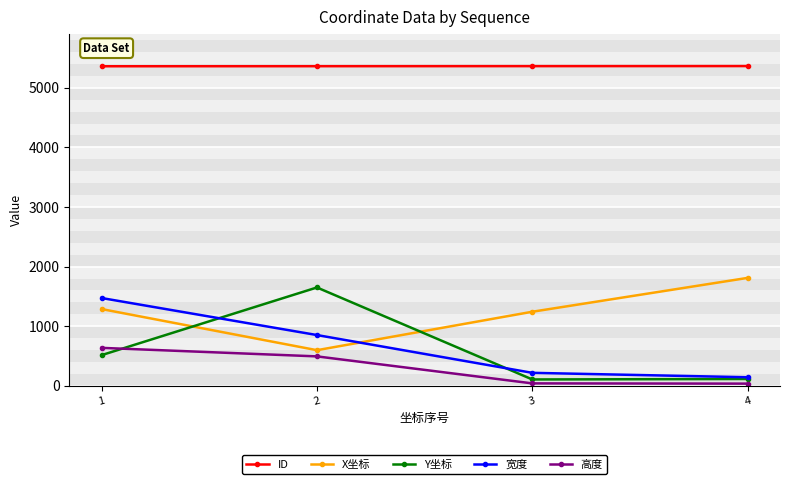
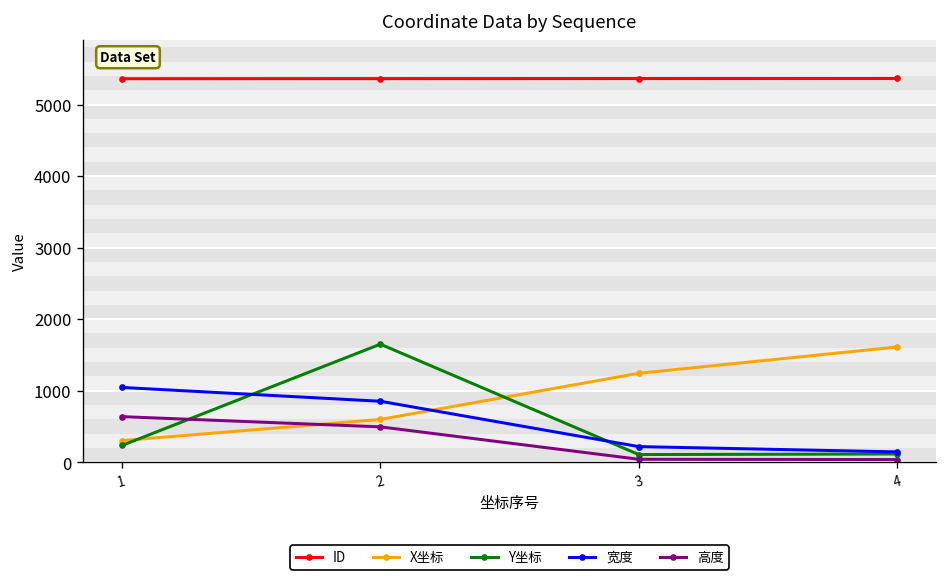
  {
    "ID": {
      "1": 5400,
      "2": 5400,
      "3": 5400,
      "4": 5400
    },
    "X坐标": {
-     "1": 1300,
+     "1": 300,
      "2": 600,
      "3": 1200,
-     "4": 1800
+     "4": 1600
    },
    "Y坐标": {
-     "1": 500,
+     "1": 200,
      "2": 1700,
      "3": 100
    },
    "宽度": {
-     "1": 1500,
+     "1": 1000,
      "2": 900,
      "3": 200
    },
    "高度": {
      "1": 600,
      "2": 500,
      "3": 0,
      "4": 0
    }
  }
